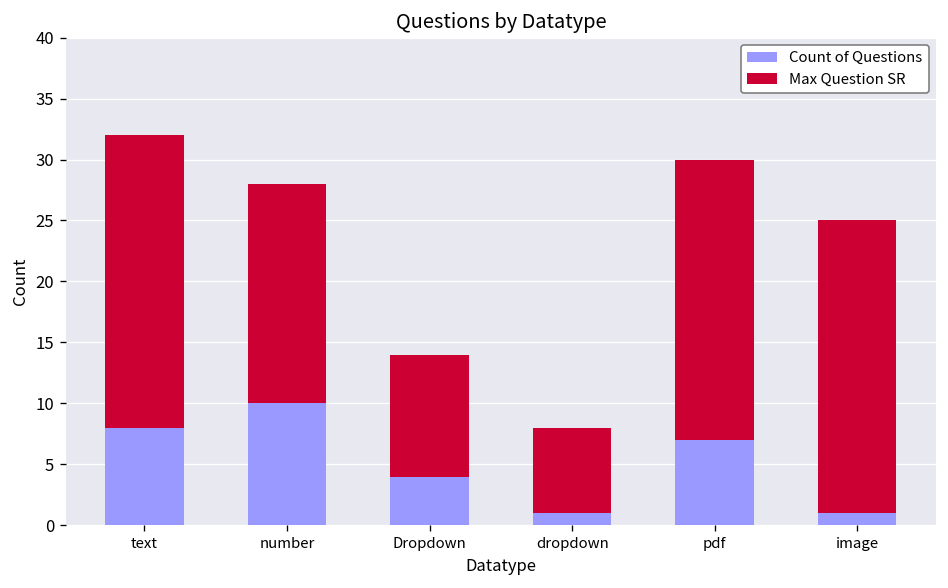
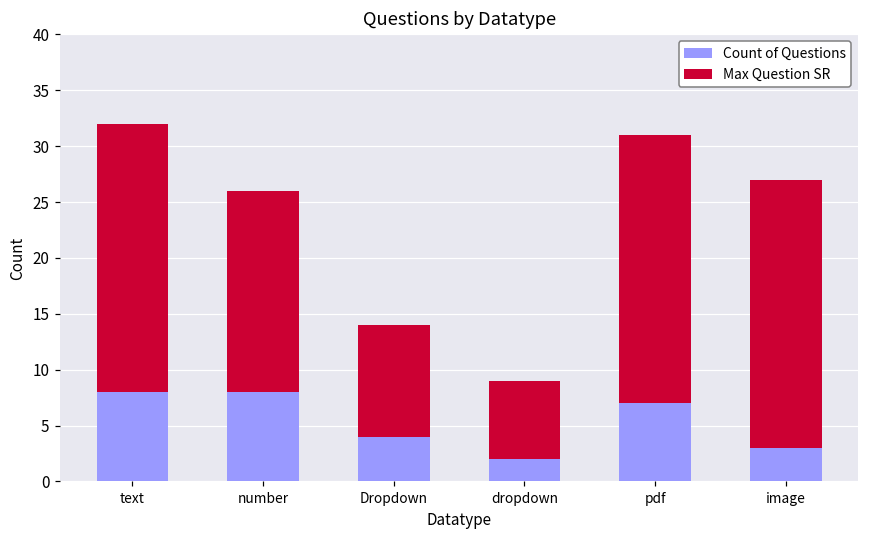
  {
    "Count of Questions": {
      "text": 8,
-     "number": 10,
+     "number": 8,
      "Dropdown": 4,
-     "dropdown": 1,
+     "dropdown": 2,
      "pdf": 7,
-     "image": 1
+     "image": 3
    },
    "Max Question SR": {
      "text": 24,
      "number": 18,
      "Dropdown": 10,
      "dropdown": 7,
-     "pdf": 23,
+     "pdf": 24,
      "image": 24
    }
  }
